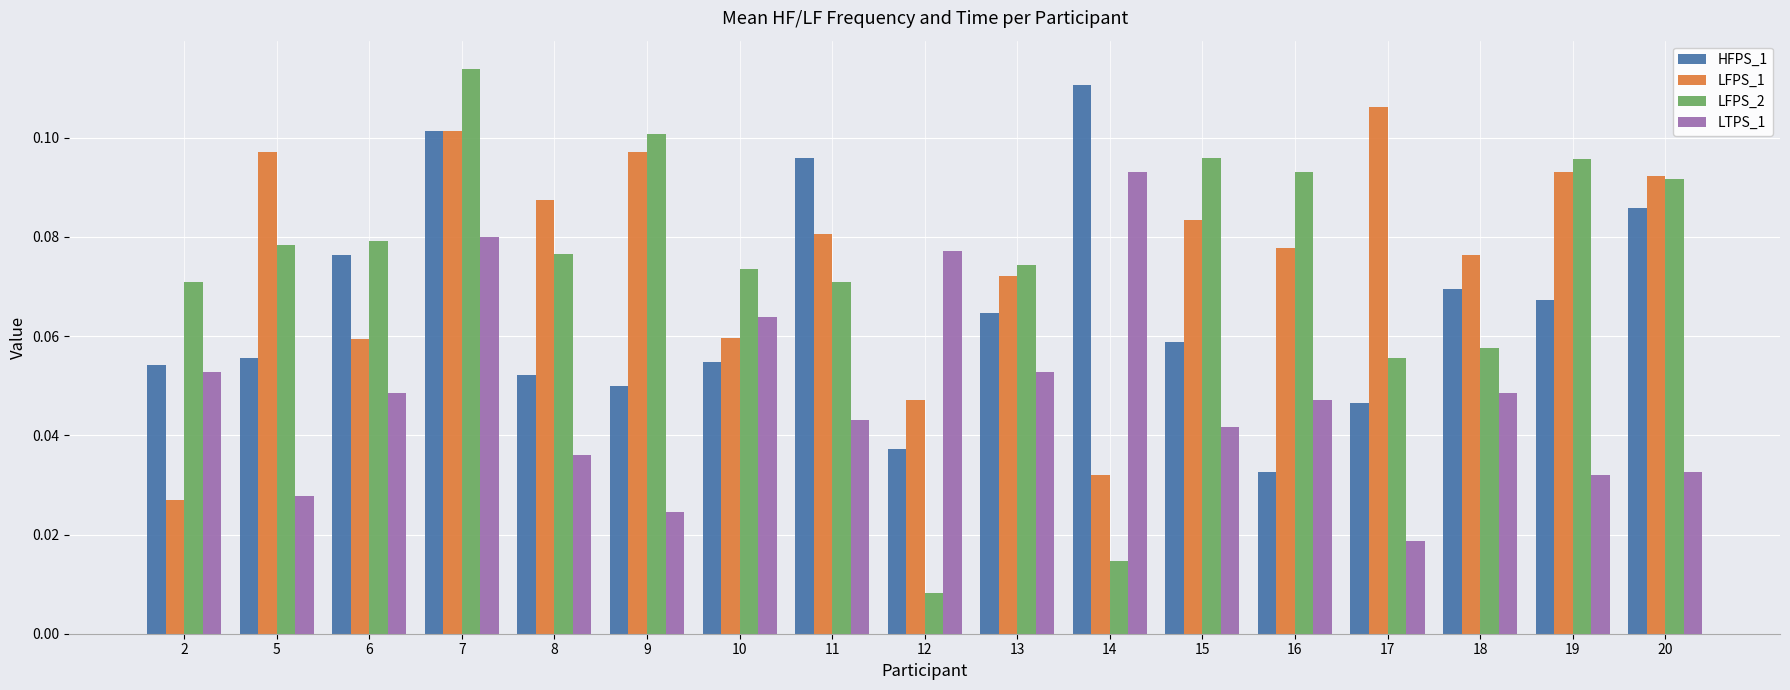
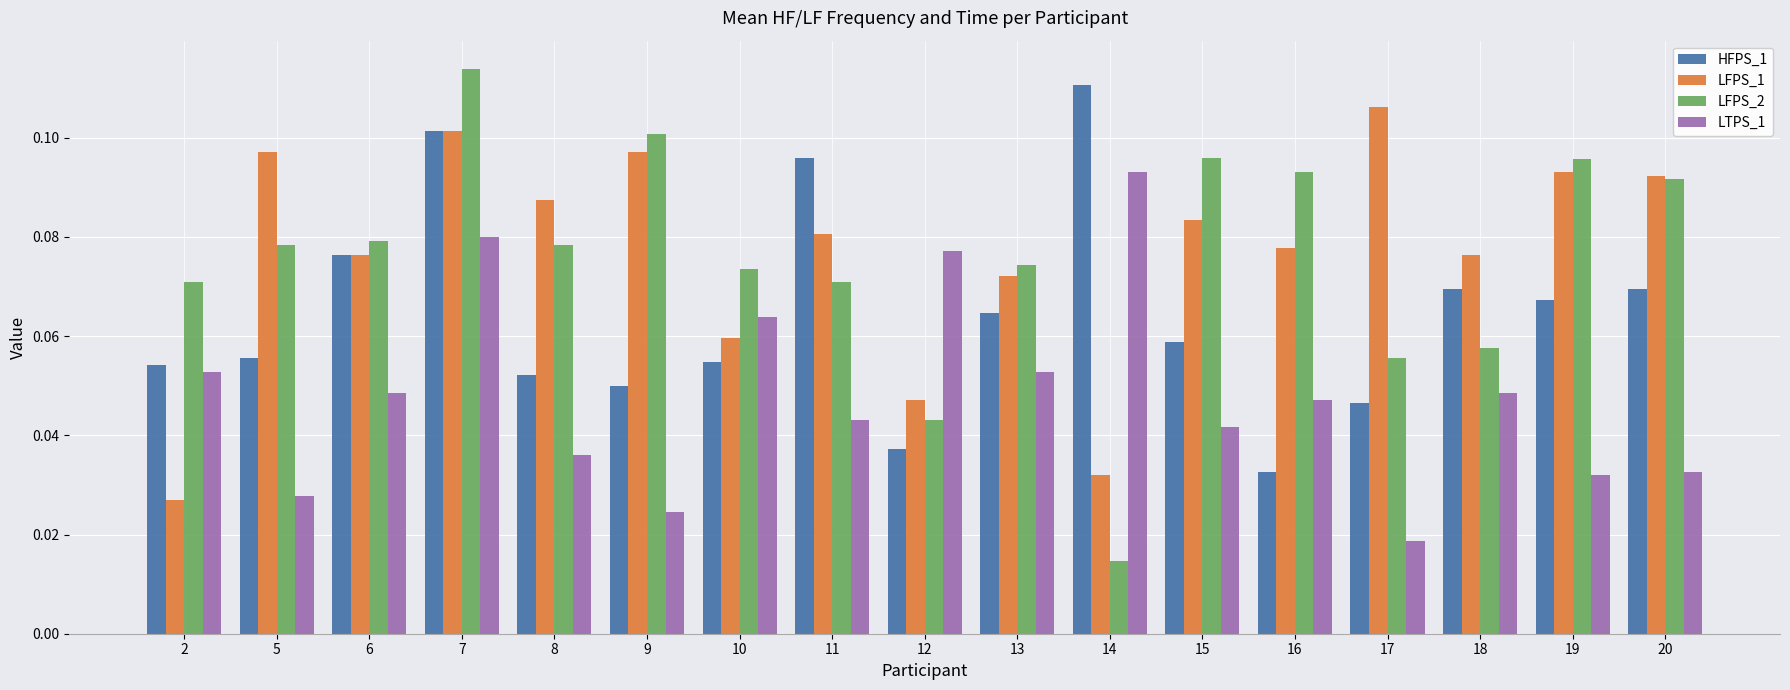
  {
    "HFPS_1": {
      "2": 0.054,
      "5": 0.056,
      "6": 0.076,
      "7": 0.101,
      "8": 0.052,
      "9": 0.050,
      "10": 0.055,
      "11": 0.096,
      "12": 0.037,
      "13": 0.065,
      "14": 0.111,
      "15": 0.059,
      "16": 0.033,
      "17": 0.047,
      "18": 0.069,
      "19": 0.067,
-     "20": 0.086
+     "20": 0.069
    },
    "LFPS_1": {
      "2": 0.027,
      "5": 0.097,
-     "6": 0.060,
+     "6": 0.076,
      "7": 0.101,
      "8": 0.088,
      "9": 0.097,
      "10": 0.060,
      "11": 0.081,
      "12": 0.047,
      "13": 0.072,
      "14": 0.032,
      "15": 0.083,
      "16": 0.078,
      "17": 0.106,
      "18": 0.076,
      "19": 0.093,
      "20": 0.092
    },
    "LFPS_2": {
      "2": 0.071,
      "5": 0.078,
      "6": 0.079,
      "7": 0.114,
-     "8": 0.077,
+     "8": 0.078,
      "9": 0.101,
      "10": 0.074,
      "11": 0.071,
-     "12": 0.008,
+     "12": 0.043,
      "13": 0.074,
      "14": 0.015,
      "15": 0.096,
      "16": 0.093,
      "17": 0.056,
      "18": 0.058,
      "19": 0.096,
      "20": 0.092
    },
    "LTPS_1": {
      "2": 0.053,
      "5": 0.028,
      "6": 0.049,
      "7": 0.080,
      "8": 0.036,
      "9": 0.025,
      "10": 0.064,
      "11": 0.043,
      "12": 0.077,
      "13": 0.053,
      "14": 0.093,
      "15": 0.042,
      "16": 0.047,
      "17": 0.019,
      "18": 0.049,
      "19": 0.032,
      "20": 0.033
    }
  }
